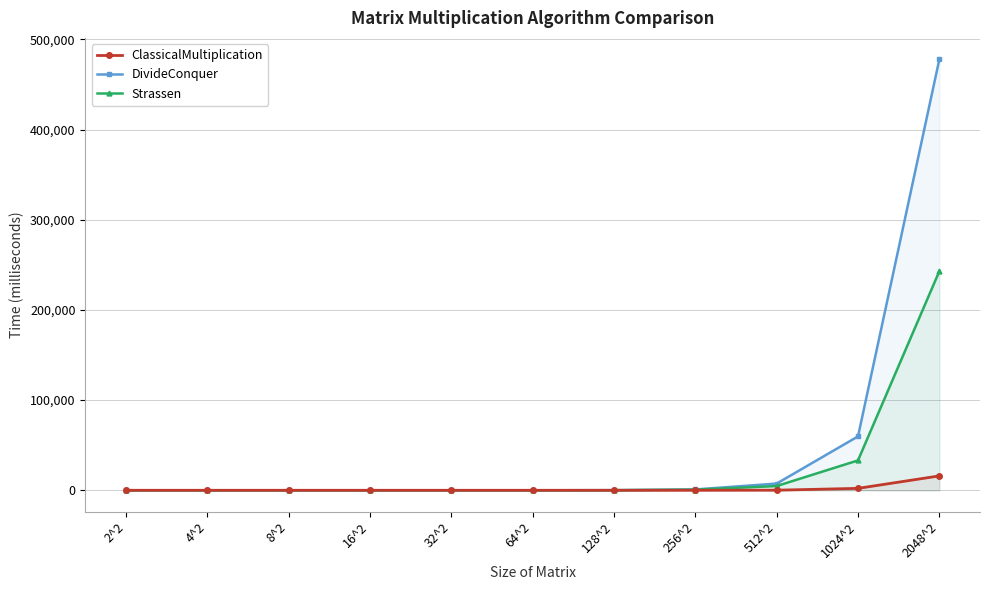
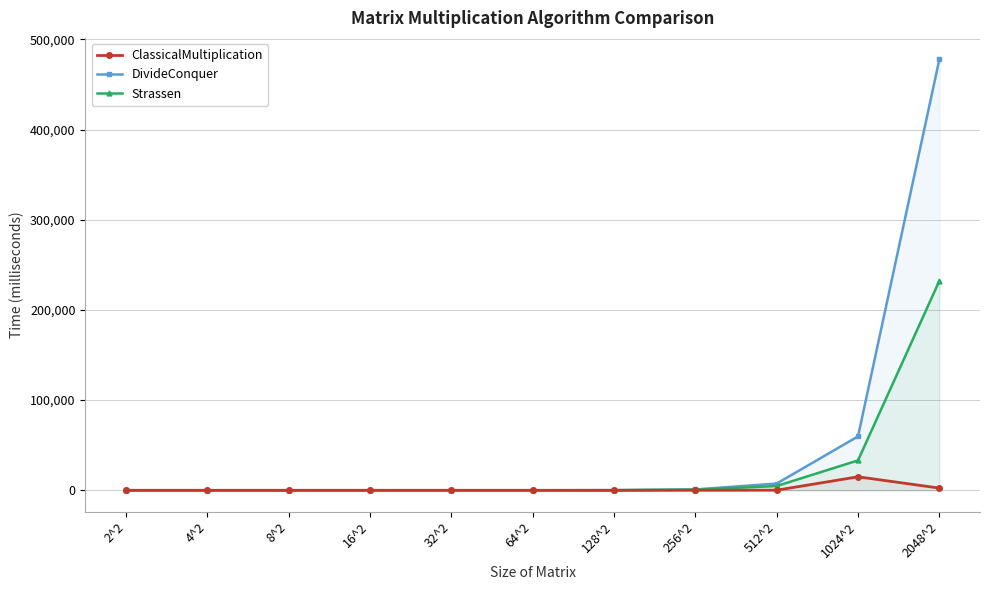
  {
    "ClassicalMultiplication": {
      "512^2": "0",
-     "1024^2": "0",
-     "2048^2": "20,000"
+     "1024^2": "10,000",
+     "2048^2": "0"
    },
    "DivideConquer": {
      "1024^2": "60,000",
      "2048^2": "480,000"
    },
    "Strassen": {
      "1024^2": "30,000",
-     "2048^2": "240,000"
+     "2048^2": "230,000"
    }
  }
